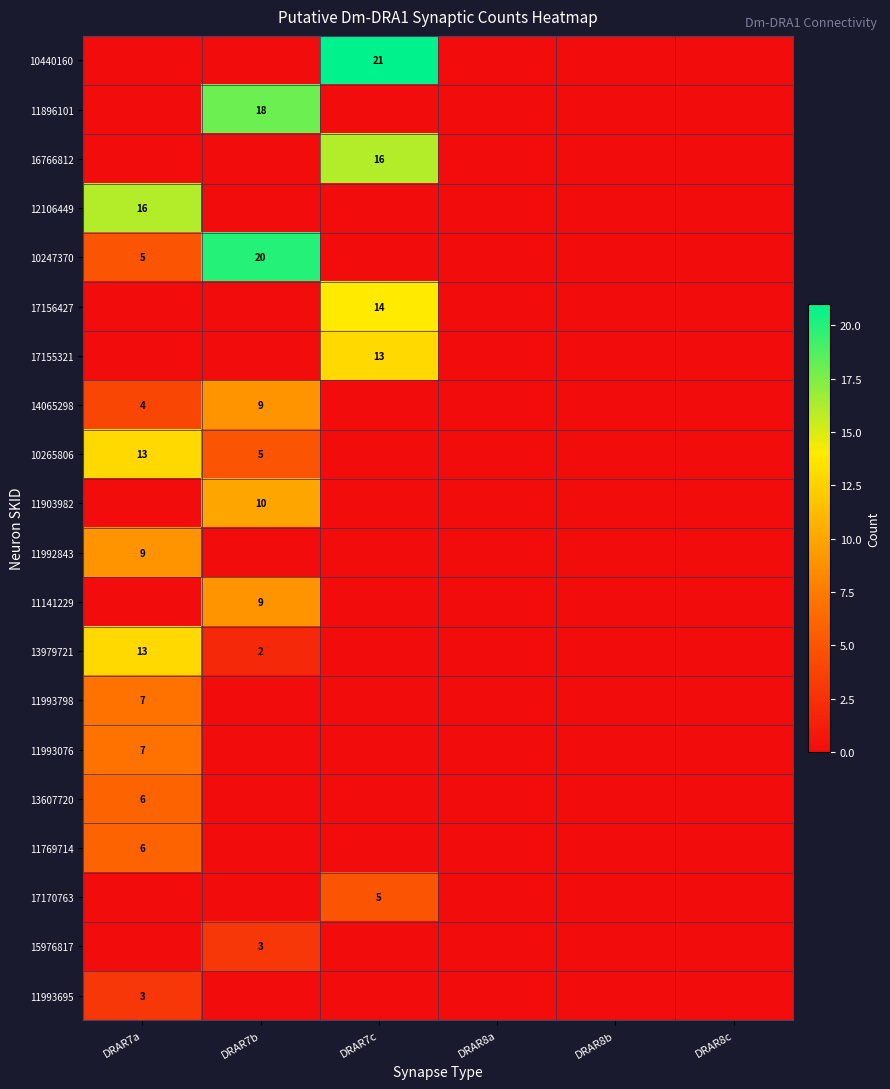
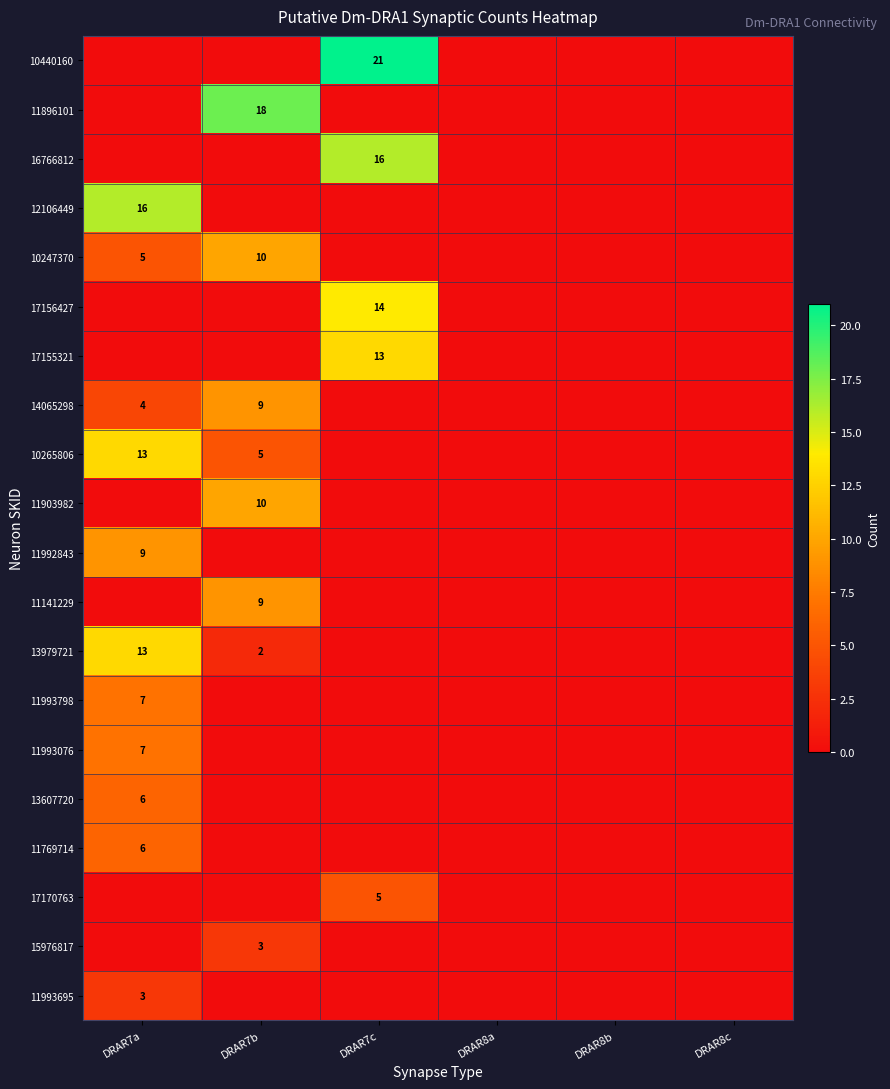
  {
    "10440160": {
      "DRAR7c": 21
    },
    "11896101": {
      "DRAR7b": 18
    },
    "16766812": {
      "DRAR7c": 16
    },
    "12106449": {
      "DRAR7a": 16
    },
    "10247370": {
      "DRAR7a": 5,
-     "DRAR7b": 20
+     "DRAR7b": 10
    },
    "17156427": {
      "DRAR7c": 14
    },
    "17155321": {
      "DRAR7c": 13
    },
    "14065298": {
      "DRAR7a": 4,
      "DRAR7b": 9
    },
    "10265806": {
      "DRAR7a": 13,
      "DRAR7b": 5
    },
    "11903982": {
      "DRAR7b": 10
    },
    "11992843": {
      "DRAR7a": 9
    },
    "11141229": {
      "DRAR7b": 9
    },
    "13979721": {
      "DRAR7a": 13,
      "DRAR7b": 2
    },
    "11993798": {
      "DRAR7a": 7
    },
    "11993076": {
      "DRAR7a": 7
    },
    "13607720": {
      "DRAR7a": 6
    },
    "11769714": {
      "DRAR7a": 6
    },
    "17170763": {
      "DRAR7c": 5
    },
    "15976817": {
      "DRAR7b": 3
    },
    "11993695": {
      "DRAR7a": 3
    }
  }
